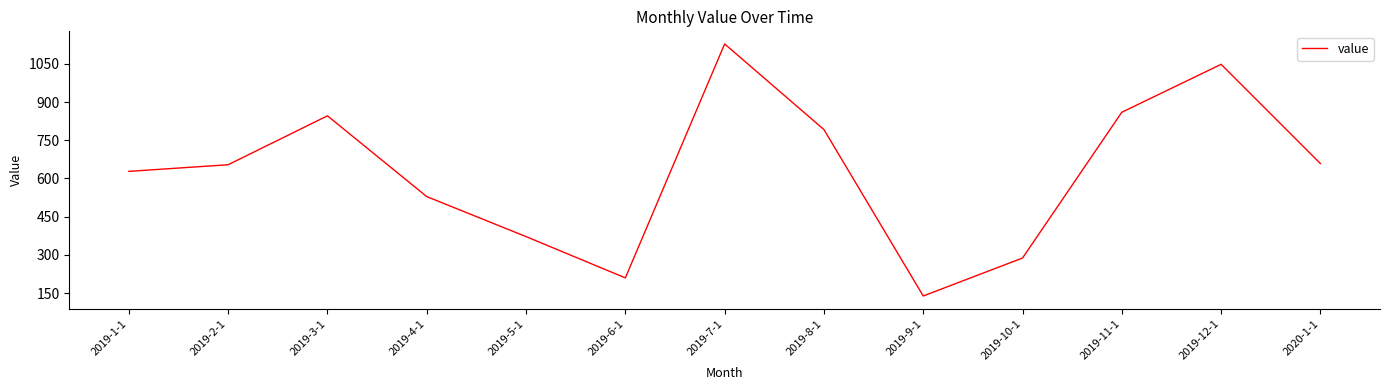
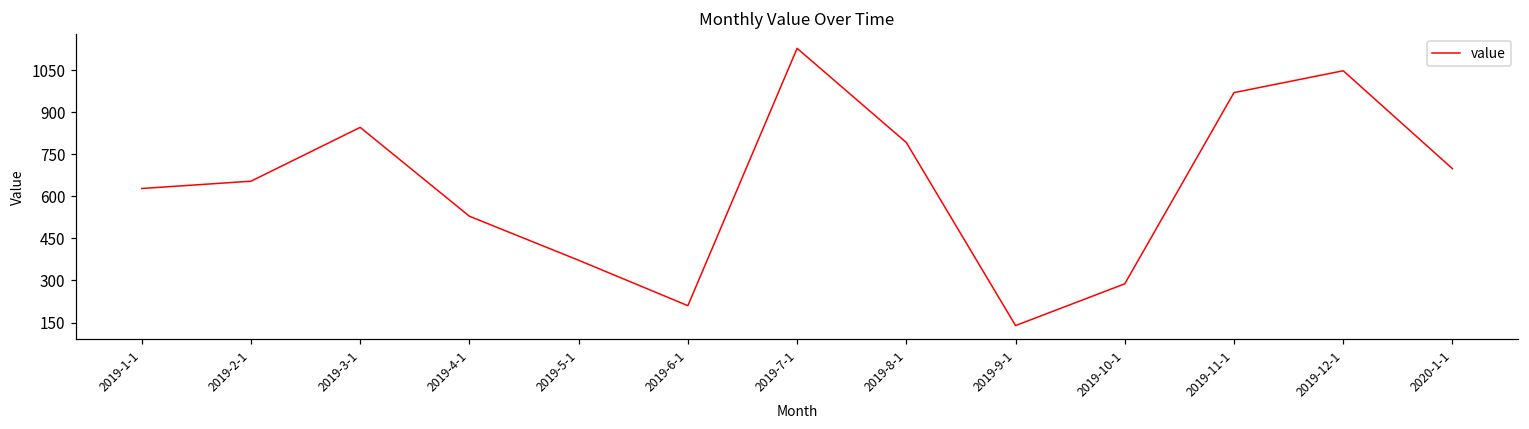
  {
    "2019-1-1": 630,
    "2019-2-1": 650,
    "2019-3-1": 850,
    "2019-4-1": 530,
    "2019-5-1": 370,
    "2019-6-1": 210,
    "2019-7-1": 1130,
    "2019-8-1": 790,
    "2019-9-1": 140,
    "2019-10-1": 290,
-   "2019-11-1": 860,
+   "2019-11-1": 970,
    "2019-12-1": 1050,
-   "2020-1-1": 660
+   "2020-1-1": 700
  }
